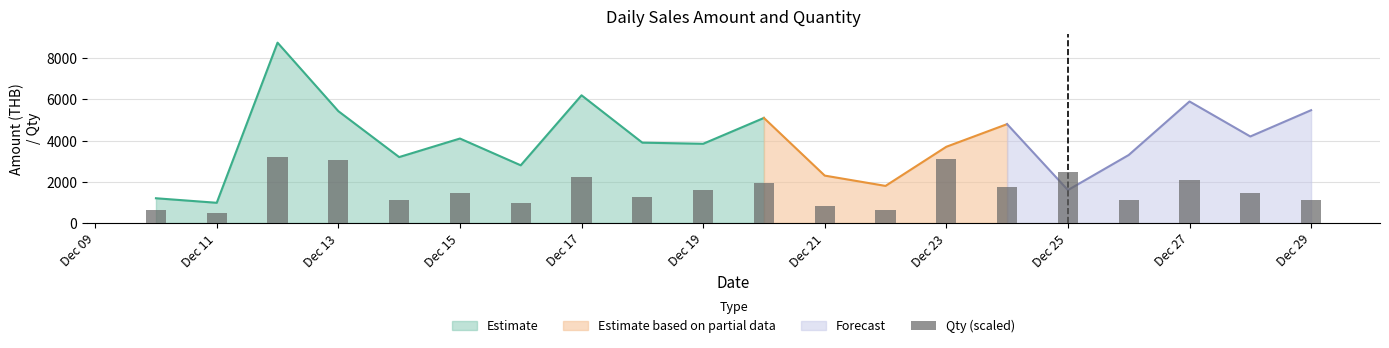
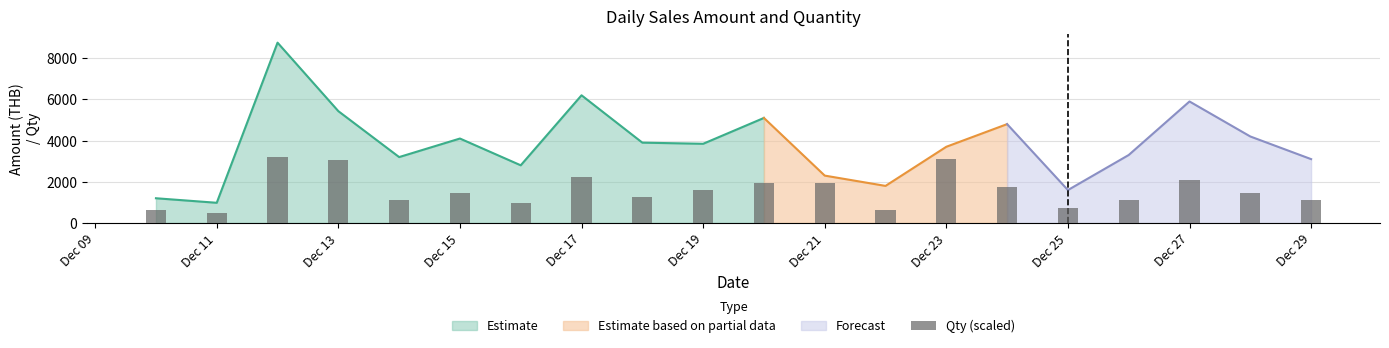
  {
    "Estimate": {
      "Dec 11": 1000,
      "Dec 13": 5400,
      "Dec 15": 4100,
      "Dec 17": 6200,
      "Dec 19": 3800
    },
    "Qty (scaled)": {
      "Dec 11": 500,
      "Dec 13": 3000,
      "Dec 15": 1400,
      "Dec 17": 2200,
      "Dec 19": 1600,
-     "Dec 21": 800,
+     "Dec 21": 1900,
      "Dec 23": 3100,
-     "Dec 25": 2500,
+     "Dec 25": 700,
      "Dec 27": 2100,
      "Dec 29": 1100
    },
    "Estimate based on partial data": {
      "Dec 21": 2300,
      "Dec 23": 3700
    },
    "Forecast": {
      "Dec 25": 1600,
      "Dec 27": 5900,
-     "Dec 29": 5500
+     "Dec 29": 3100
    }
  }
